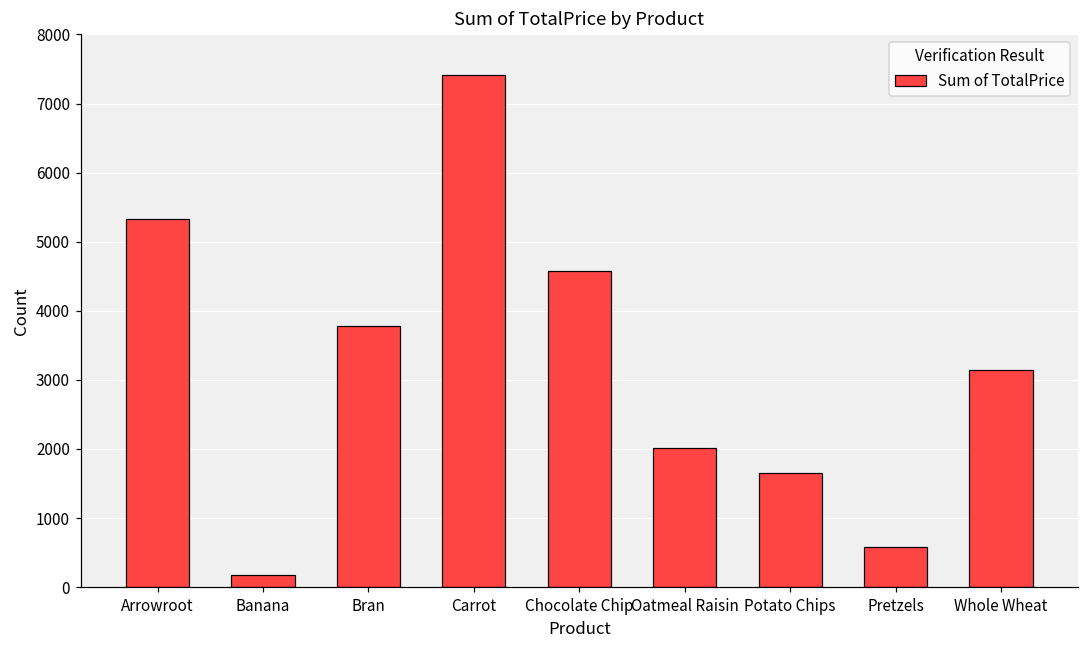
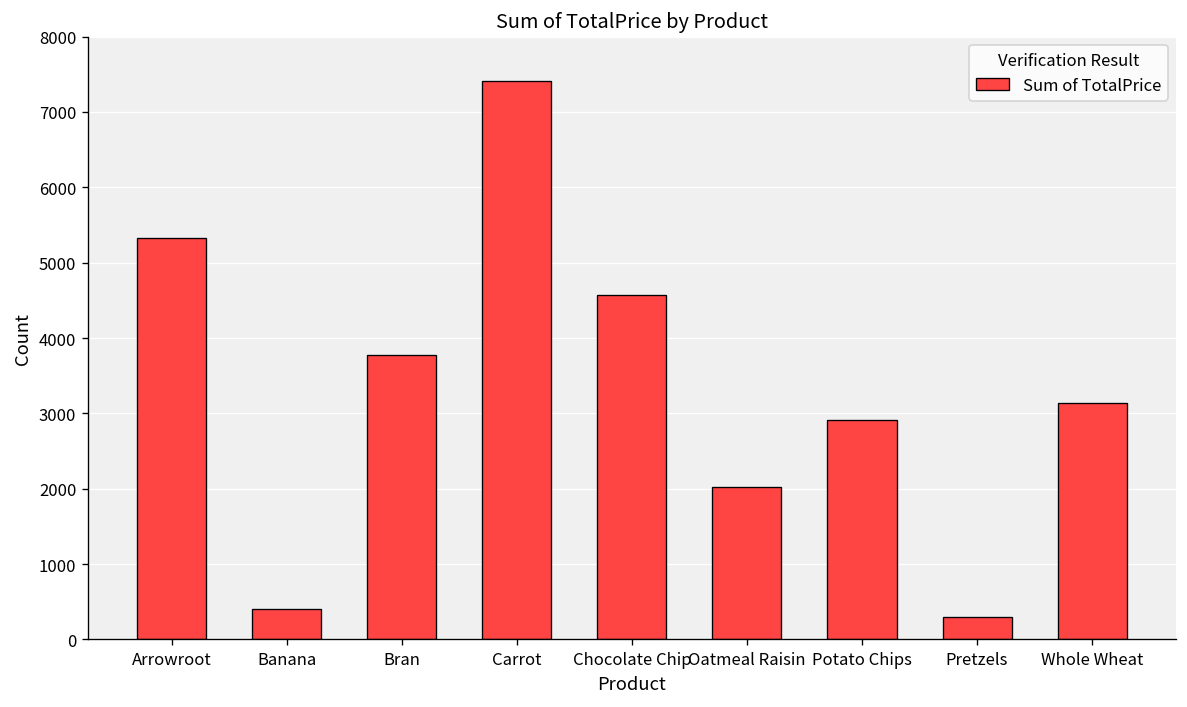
  {
    "Arrowroot": 5300,
-   "Banana": 200,
+   "Banana": 400,
    "Bran": 3800,
    "Carrot": 7400,
    "Chocolate Chip": 4600,
    "Oatmeal Raisin": 2000,
-   "Potato Chips": 1700,
-   "Pretzels": 600,
+   "Potato Chips": 2900,
+   "Pretzels": 300,
    "Whole Wheat": 3100
  }
